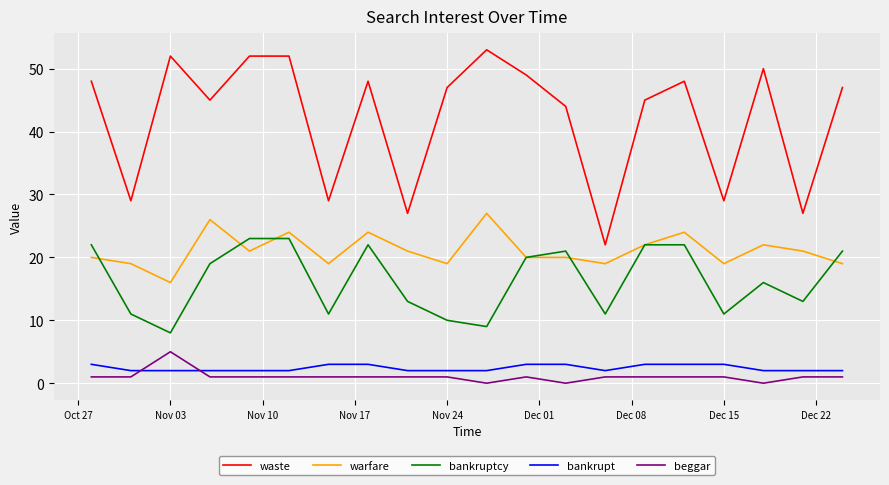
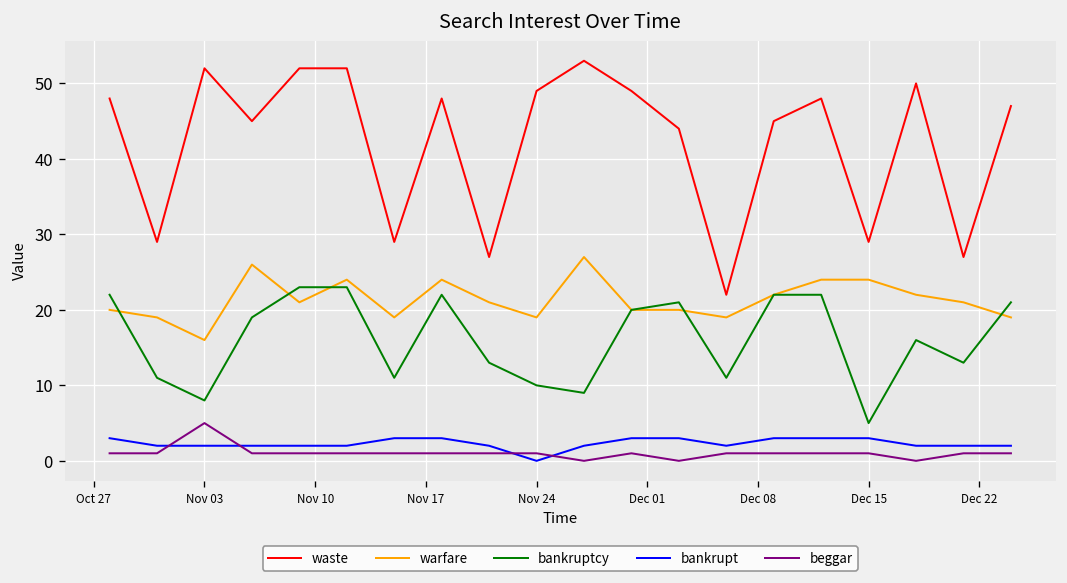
  {
    "waste": {
      "Nov 03": 52,
-     "Nov 24": 47,
+     "Nov 24": 49,
      "Dec 15": 29
    },
    "warfare": {
      "Nov 03": 16,
      "Nov 24": 19,
-     "Dec 15": 19
+     "Dec 15": 24
    },
    "bankruptcy": {
      "Nov 03": 8,
      "Nov 24": 10,
-     "Dec 15": 11
+     "Dec 15": 5
    },
    "bankrupt": {
      "Nov 03": 2,
-     "Nov 24": 2,
+     "Nov 24": 0,
      "Dec 15": 3
    },
    "beggar": {
      "Nov 03": 5,
      "Nov 24": 1,
      "Dec 15": 1
    }
  }
